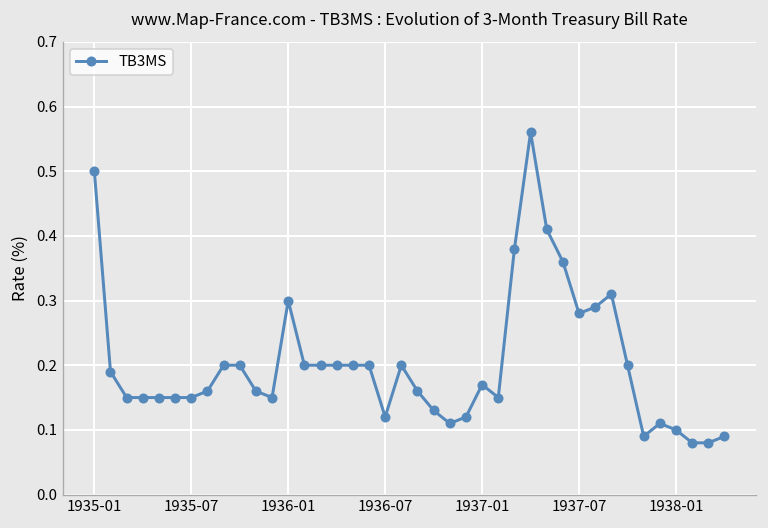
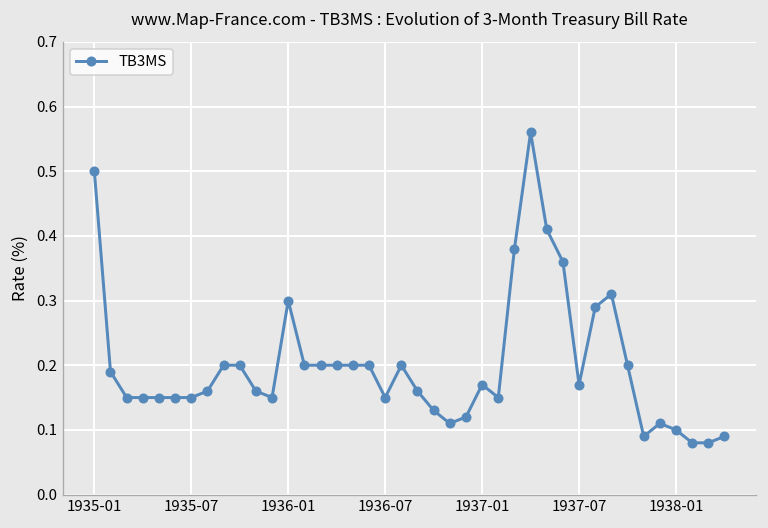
  {
    "1935-01": 0.50,
    "1935-07": 0.15,
    "1936-01": 0.30,
-   "1936-07": 0.12,
+   "1936-07": 0.15,
    "1937-01": 0.17,
-   "1937-07": 0.28,
+   "1937-07": 0.17,
    "1938-01": 0.10
  }
